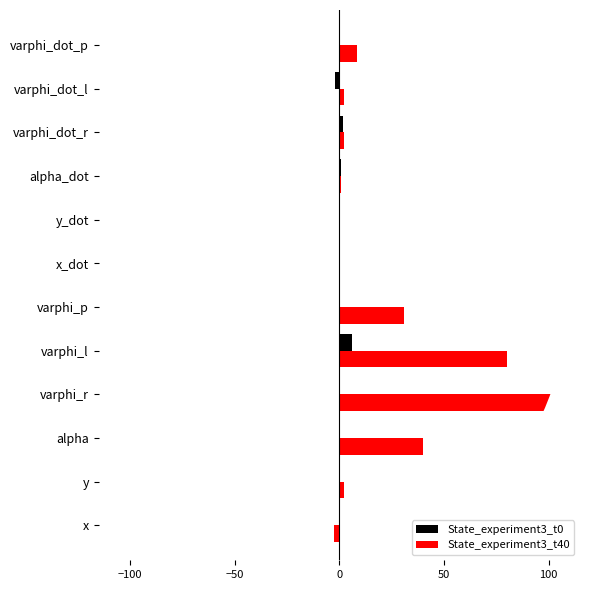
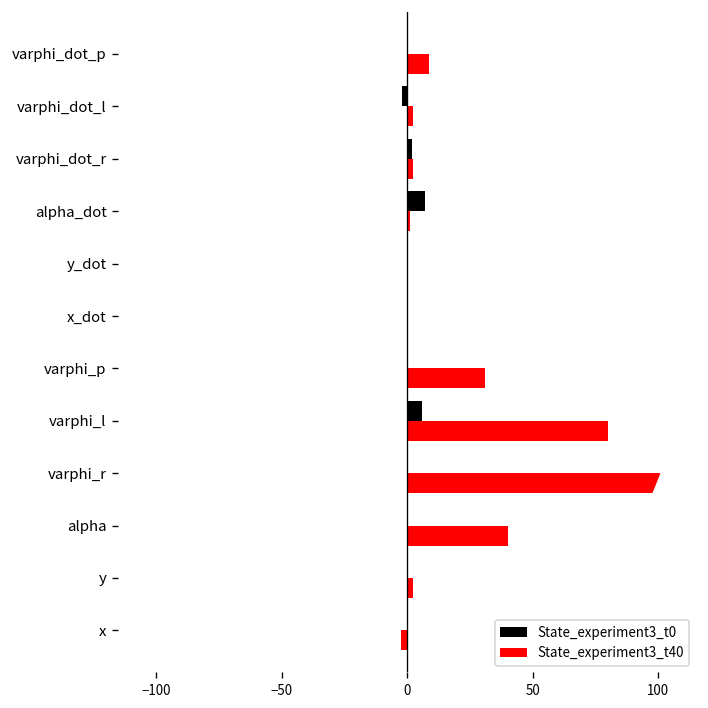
  {
    "State_experiment3_t0": {
      "varphi_dot_p": 0,
      "varphi_dot_l": -2,
      "varphi_dot_r": 2,
-     "alpha_dot": 1,
+     "alpha_dot": 7,
      "x_dot": 0,
      "varphi_p": 0,
      "varphi_l": 6,
      "varphi_r": 0,
      "alpha": 0,
      "y": 0,
      "x": 0
    },
    "State_experiment3_t40": {
      "varphi_dot_p": 9,
      "varphi_dot_l": 2,
      "varphi_dot_r": 2,
      "varphi_p": 31,
      "varphi_l": 80,
      "varphi_r": 107,
      "alpha": 40,
      "y": 2,
      "x": -2
    }
  }
